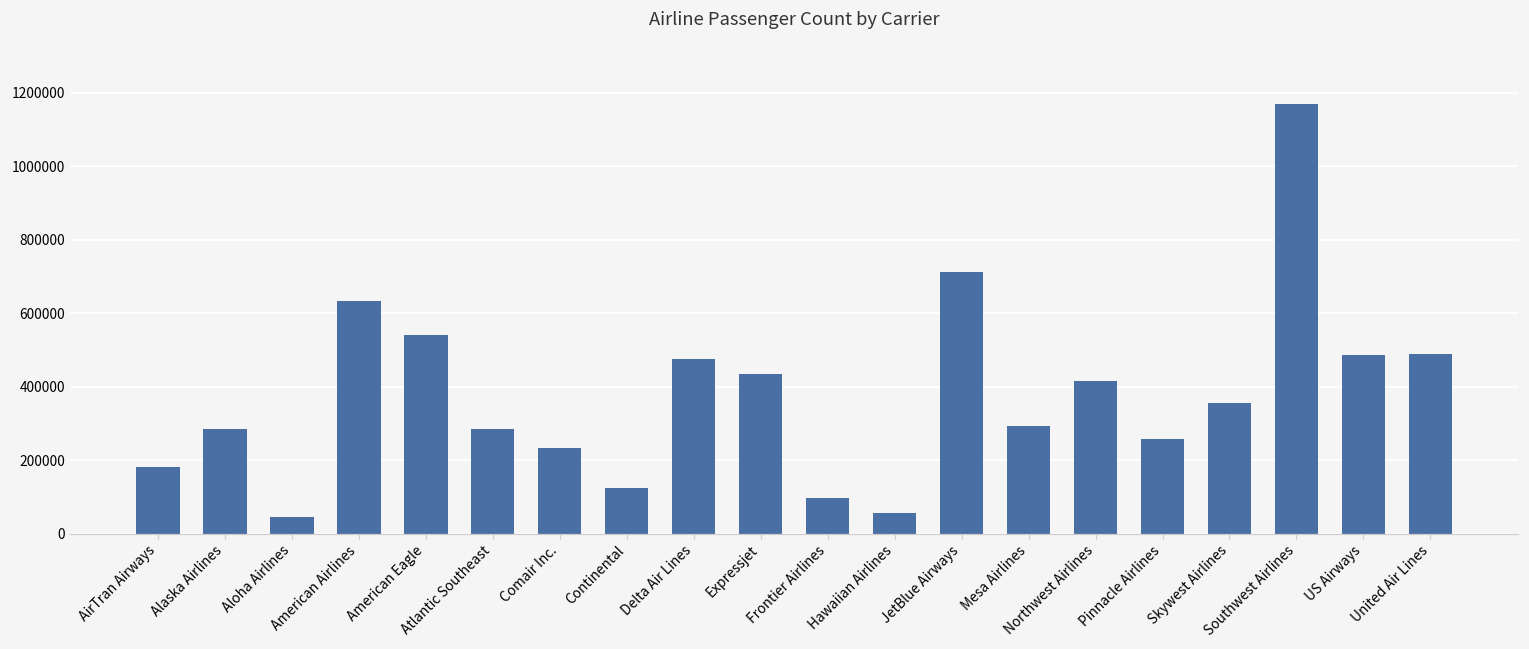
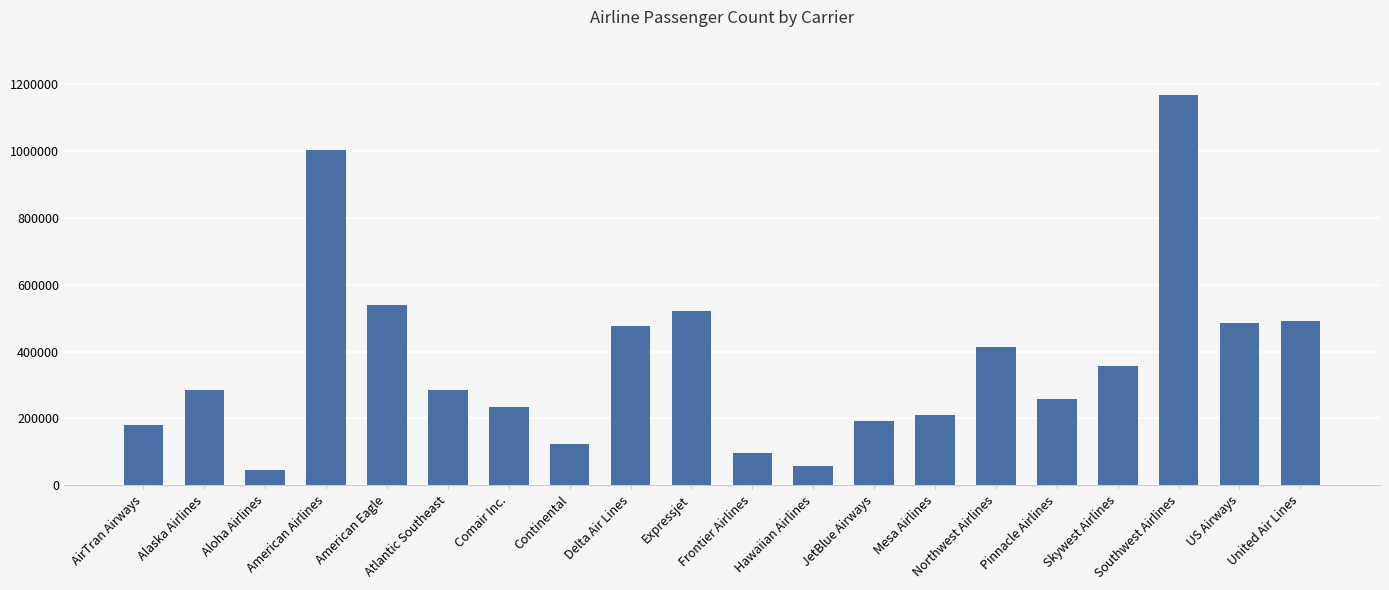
  {
    "AirTran Airways": 180000,
    "Alaska Airlines": 290000,
    "Aloha Airlines": 50000,
-   "American Airlines": 630000,
+   "American Airlines": 1000000,
    "American Eagle": 540000,
    "Atlantic Southeast": 290000,
    "Comair Inc.": 230000,
    "Continental": 120000,
    "Delta Air Lines": 480000,
-   "Expressjet": 430000,
+   "Expressjet": 520000,
    "Frontier Airlines": 100000,
    "Hawaiian Airlines": 60000,
-   "JetBlue Airways": 710000,
-   "Mesa Airlines": 290000,
+   "JetBlue Airways": 190000,
+   "Mesa Airlines": 210000,
    "Northwest Airlines": 410000,
    "Pinnacle Airlines": 260000,
    "Skywest Airlines": 360000,
    "Southwest Airlines": 1170000,
    "US Airways": 490000,
    "United Air Lines": 490000
  }
